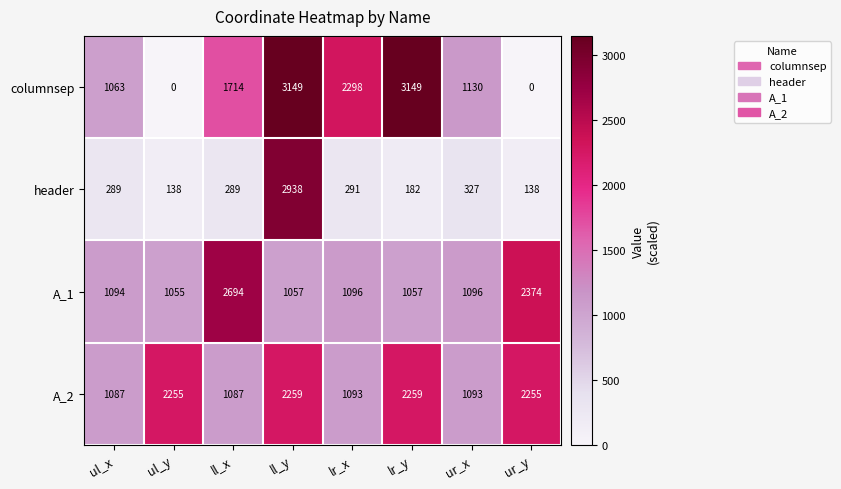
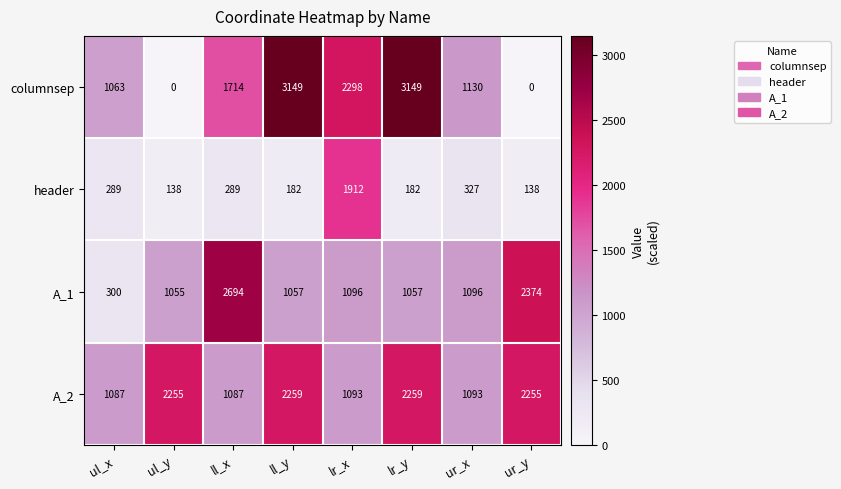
  {
    "columnsep": {
      "ul_x": 1063,
      "ul_y": 0,
      "ll_x": 1714,
      "ll_y": 3149,
      "lr_x": 2298,
      "lr_y": 3149,
      "ur_x": 1130,
      "ur_y": 0
    },
    "header": {
      "ul_x": 289,
      "ul_y": 138,
      "ll_x": 289,
-     "ll_y": 2938,
-     "lr_x": 291,
+     "ll_y": 182,
+     "lr_x": 1912,
      "lr_y": 182,
      "ur_x": 327,
      "ur_y": 138
    },
    "A_1": {
-     "ul_x": 1094,
+     "ul_x": 300,
      "ul_y": 1055,
      "ll_x": 2694,
      "ll_y": 1057,
      "lr_x": 1096,
      "lr_y": 1057,
      "ur_x": 1096,
      "ur_y": 2374
    },
    "A_2": {
      "ul_x": 1087,
      "ul_y": 2255,
      "ll_x": 1087,
      "ll_y": 2259,
      "lr_x": 1093,
      "lr_y": 2259,
      "ur_x": 1093,
      "ur_y": 2255
    }
  }
